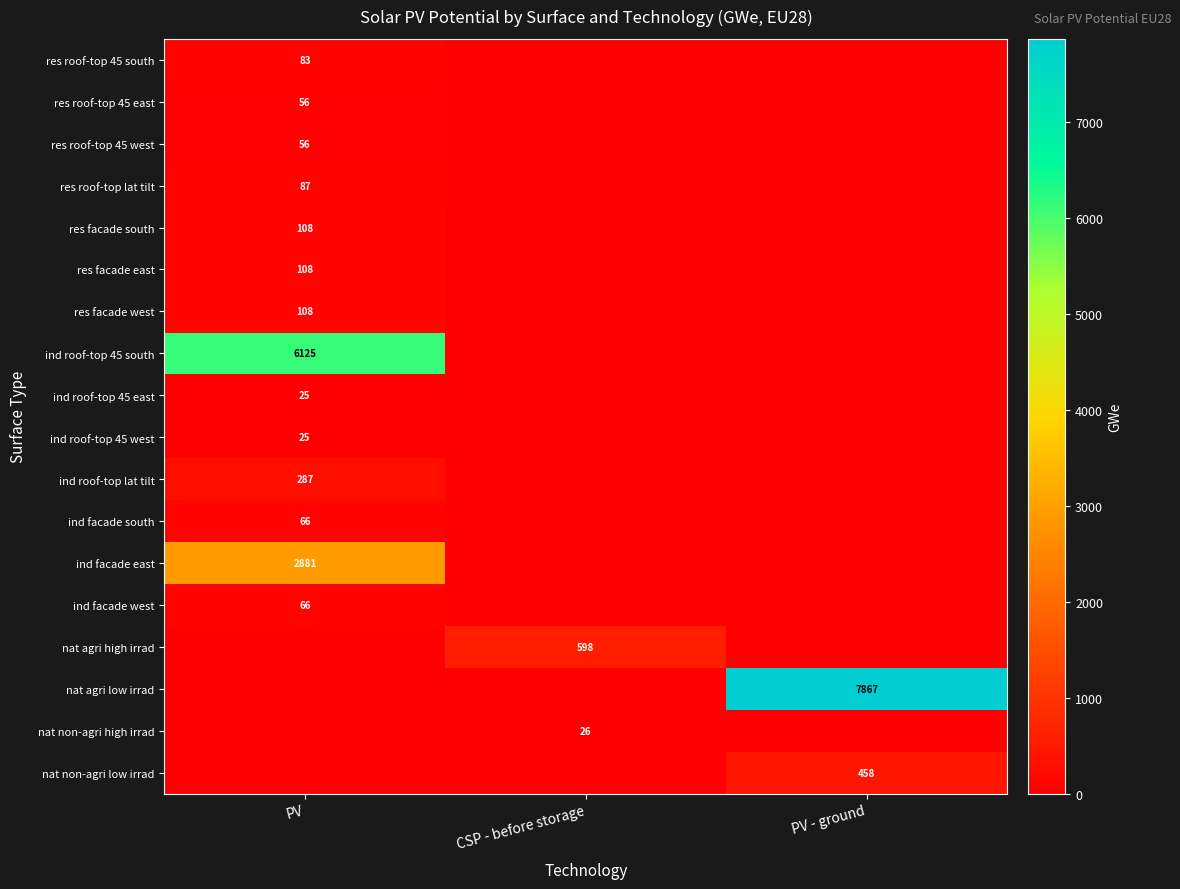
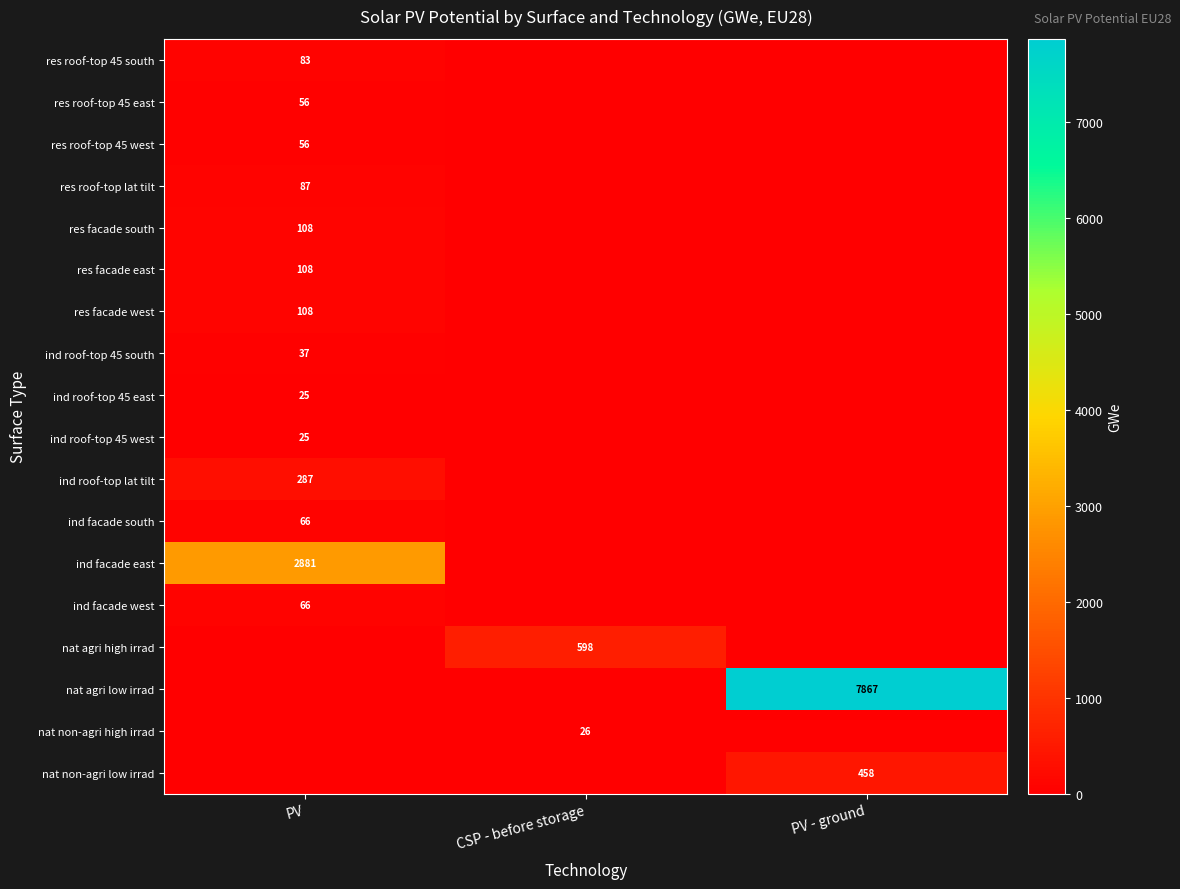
  {
    "res roof-top 45 south": {
      "PV": 83
    },
    "res roof-top 45 east": {
      "PV": 56
    },
    "res roof-top 45 west": {
      "PV": 56
    },
    "res roof-top lat tilt": {
      "PV": 87
    },
    "res facade south": {
      "PV": 108
    },
    "res facade east": {
      "PV": 108
    },
    "res facade west": {
      "PV": 108
    },
    "ind roof-top 45 south": {
-     "PV": 6125
+     "PV": 37
    },
    "ind roof-top 45 east": {
      "PV": 25
    },
    "ind roof-top 45 west": {
      "PV": 25
    },
    "ind roof-top lat tilt": {
      "PV": 287
    },
    "ind facade south": {
      "PV": 66
    },
    "ind facade east": {
      "PV": 2881
    },
    "ind facade west": {
      "PV": 66
    },
    "nat agri high irrad": {
      "CSP - before storage": 598
    },
    "nat agri low irrad": {
      "PV - ground": 7867
    },
    "nat non-agri high irrad": {
      "CSP - before storage": 26
    },
    "nat non-agri low irrad": {
      "PV - ground": 458
    }
  }
